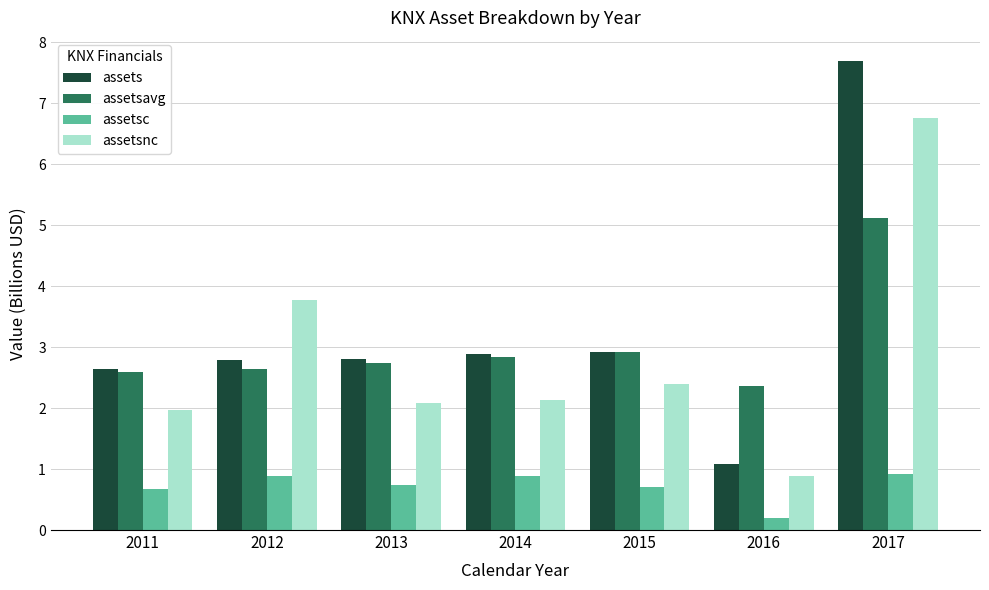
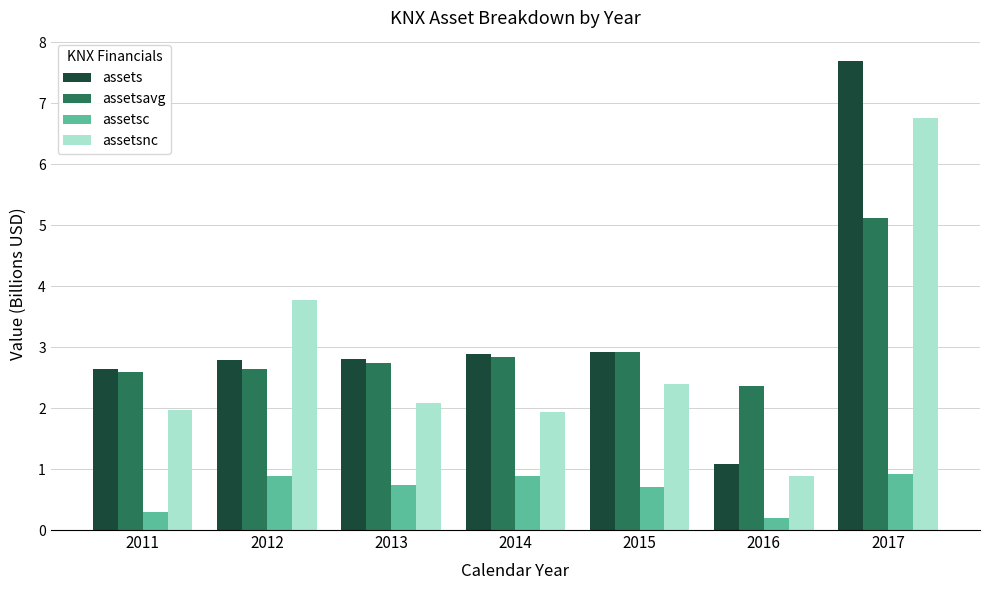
  {
    "assetsc": {
-     "2011": 0.7,
+     "2011": 0.3,
      "2012": 0.9,
      "2013": 0.7,
      "2014": 0.9,
      "2015": 0.7,
      "2016": 0.2,
      "2017": 0.9
    },
    "assetsnc": {
      "2011": 2.0,
      "2012": 3.8,
      "2013": 2.1,
-     "2014": 2.1,
+     "2014": 1.9,
      "2015": 2.4,
      "2016": 0.9,
      "2017": 6.8
    }
  }
